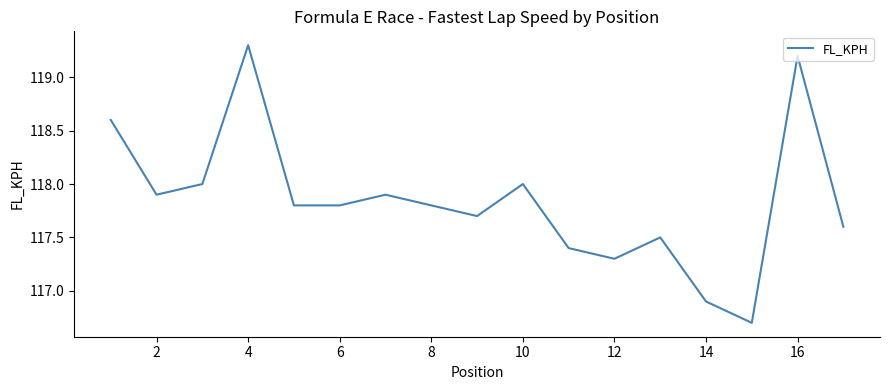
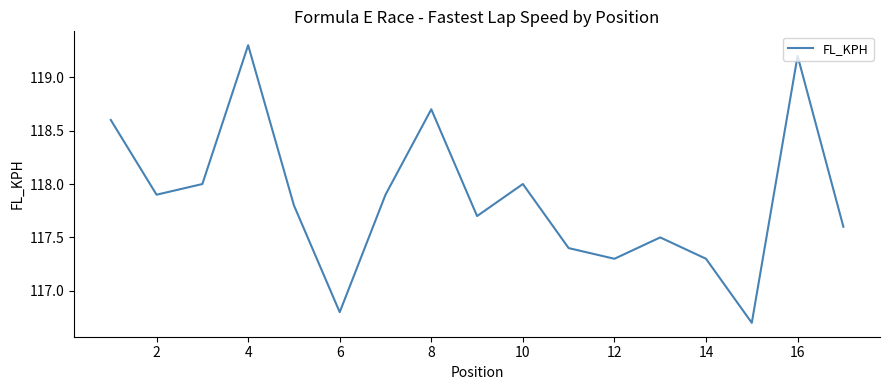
  {
    "2": 117.9,
    "4": 119.3,
-   "6": 117.8,
-   "8": 117.8,
+   "6": 116.8,
+   "8": 118.7,
    "10": 118.0,
    "12": 117.3,
-   "14": 116.9
+   "14": 117.3
  }
